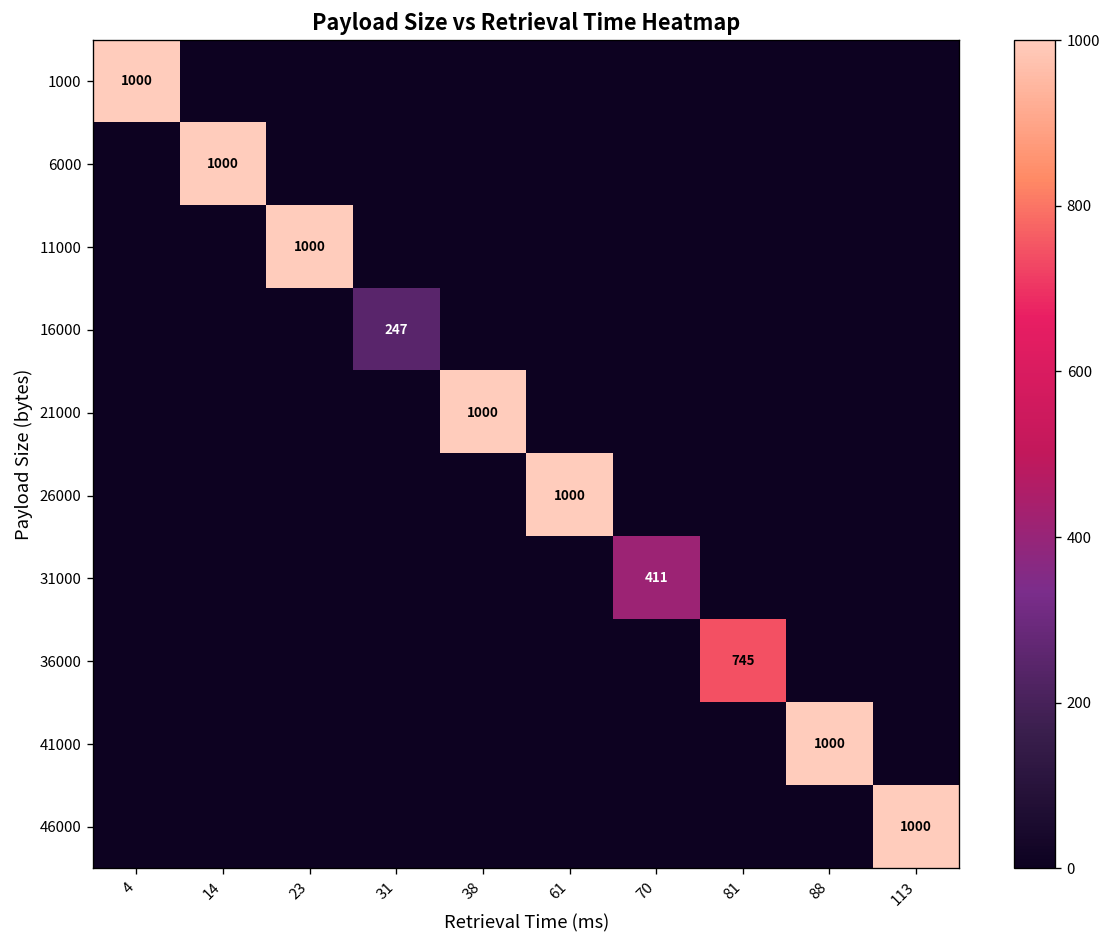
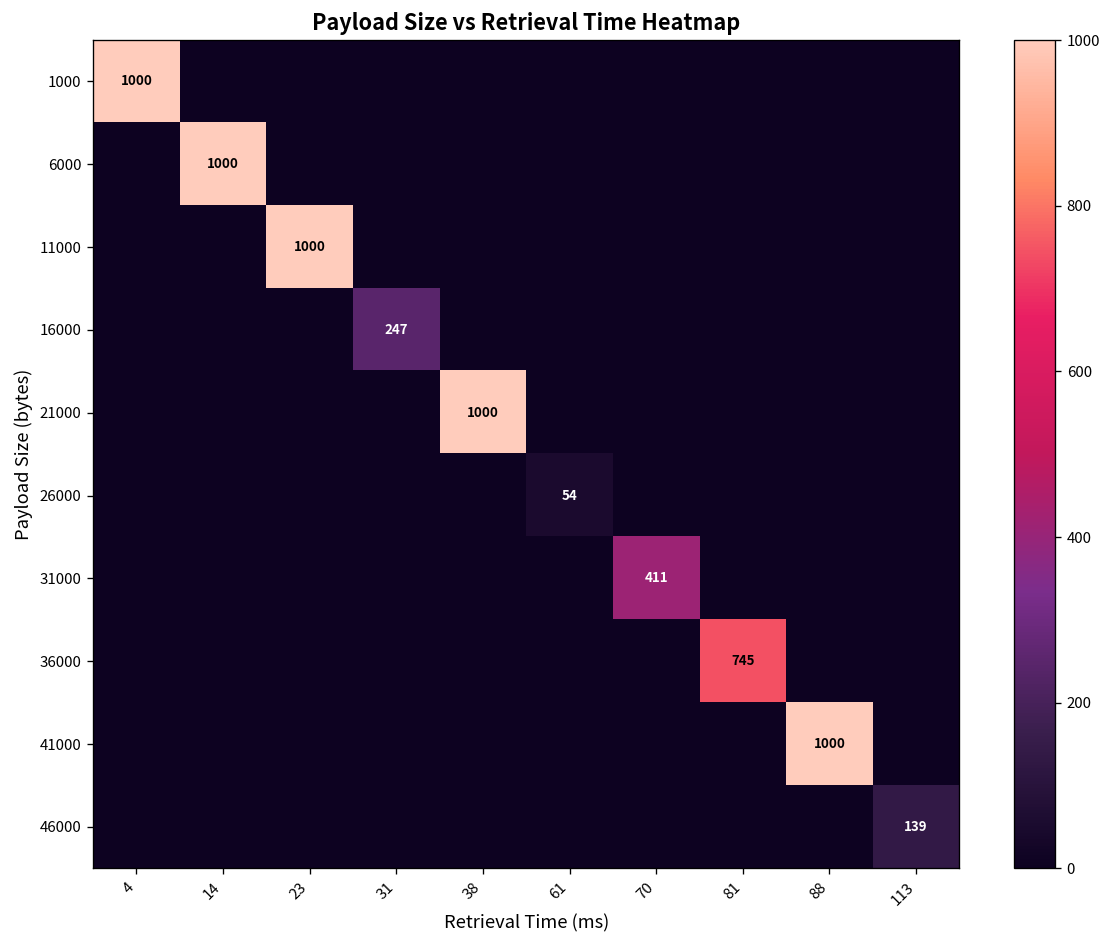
  {
    "1000": {
      "4": 1000
    },
    "6000": {
      "14": 1000
    },
    "11000": {
      "23": 1000
    },
    "16000": {
      "31": 247
    },
    "21000": {
      "38": 1000
    },
    "26000": {
-     "61": 1000
+     "61": 54
    },
    "31000": {
      "70": 411
    },
    "36000": {
      "81": 745
    },
    "41000": {
      "88": 1000
    },
    "46000": {
-     "113": 1000
+     "113": 139
    }
  }
